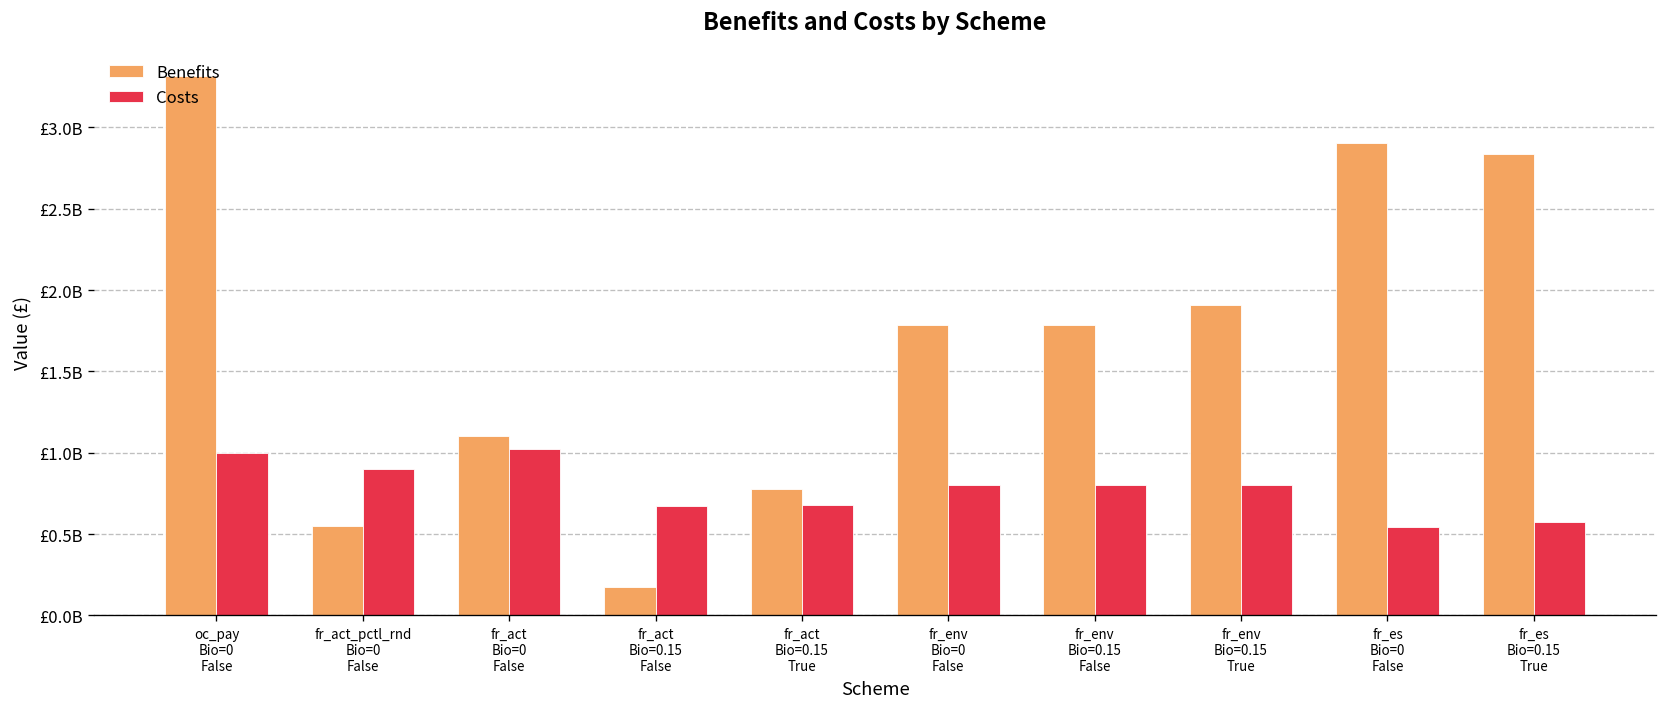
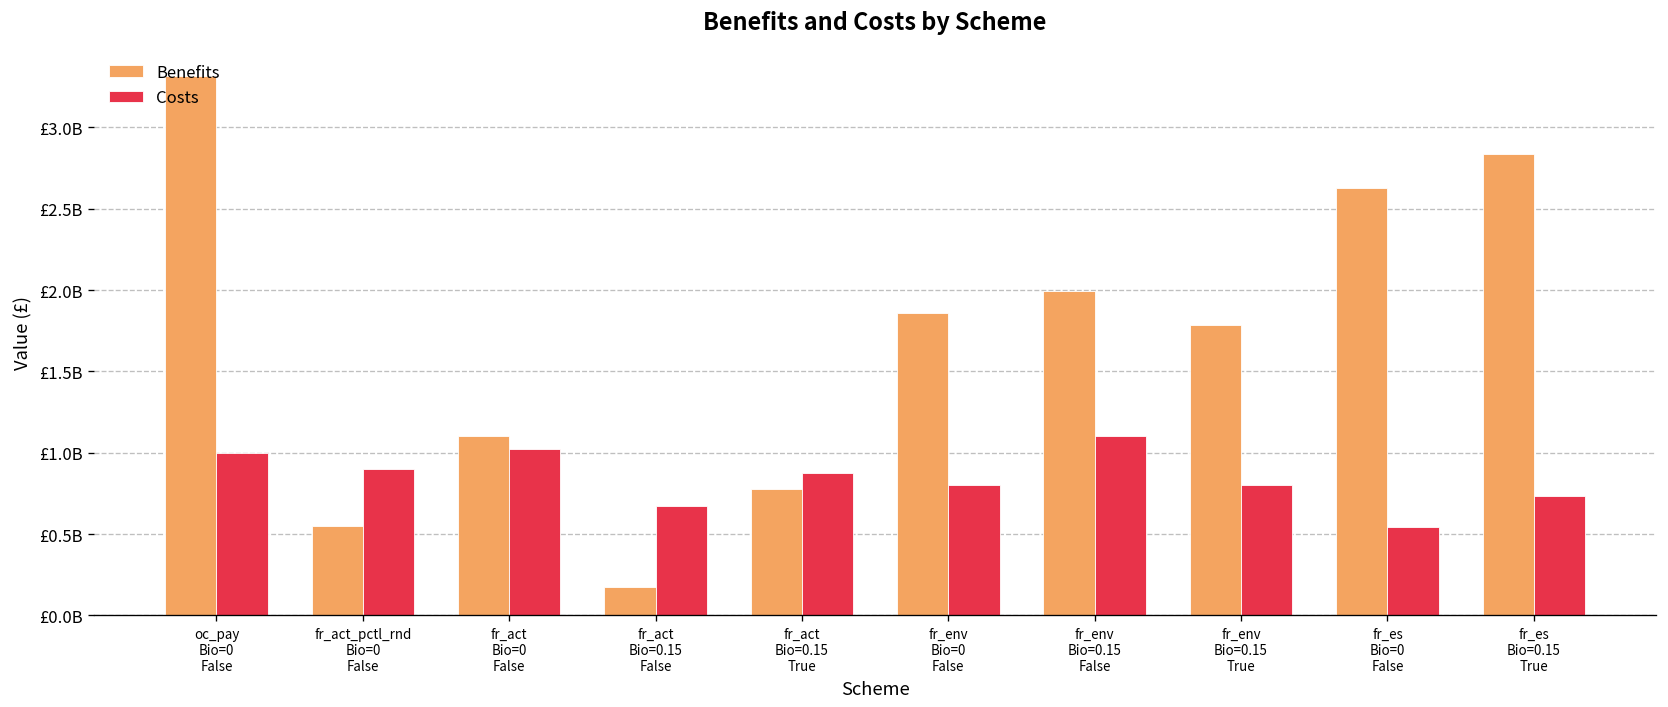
  {
    "Benefits": {
      "oc_pay Bio=0 False": "£3320000000",
      "fr_act_pctl_rnd Bio=0 False": "£550000000",
      "fr_act Bio=0 False": "£1100000000",
      "fr_act Bio=0.15 False": "£170000000",
      "fr_act Bio=0.15 True": "£780000000",
-     "fr_env Bio=0 False": "£1790000000",
-     "fr_env Bio=0.15 False": "£1790000000",
-     "fr_env Bio=0.15 True": "£1910000000",
-     "fr_es Bio=0 False": "£2900000000",
+     "fr_env Bio=0 False": "£1860000000",
+     "fr_env Bio=0.15 False": "£1990000000",
+     "fr_env Bio=0.15 True": "£1790000000",
+     "fr_es Bio=0 False": "£2630000000",
      "fr_es Bio=0.15 True": "£2840000000"
    },
    "Costs": {
      "oc_pay Bio=0 False": "£1000000000",
      "fr_act_pctl_rnd Bio=0 False": "£900000000",
      "fr_act Bio=0 False": "£1020000000",
      "fr_act Bio=0.15 False": "£670000000",
-     "fr_act Bio=0.15 True": "£680000000",
+     "fr_act Bio=0.15 True": "£880000000",
      "fr_env Bio=0 False": "£800000000",
-     "fr_env Bio=0.15 False": "£800000000",
+     "fr_env Bio=0.15 False": "£1100000000",
      "fr_env Bio=0.15 True": "£800000000",
      "fr_es Bio=0 False": "£540000000",
-     "fr_es Bio=0.15 True": "£570000000"
+     "fr_es Bio=0.15 True": "£730000000"
    }
  }
